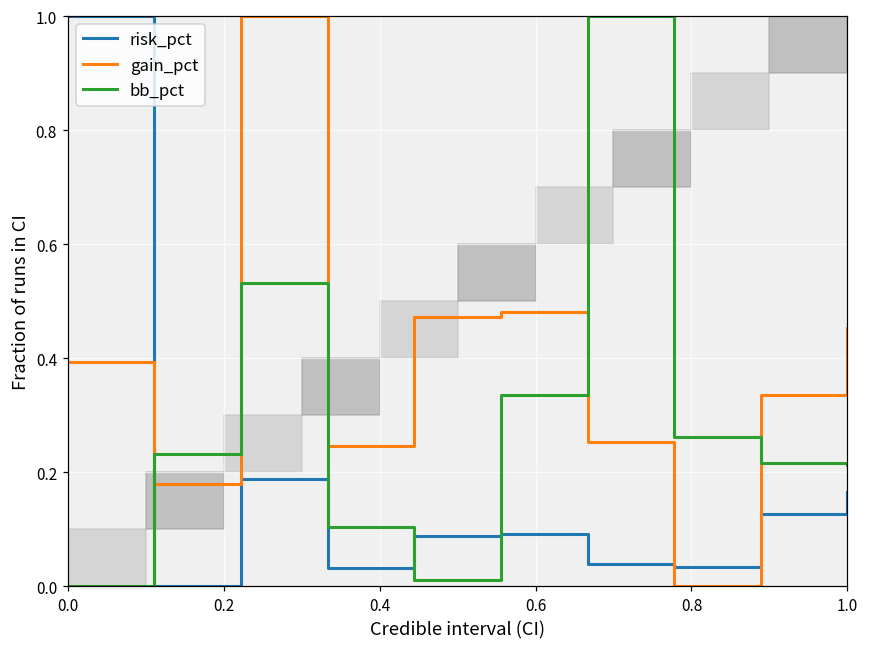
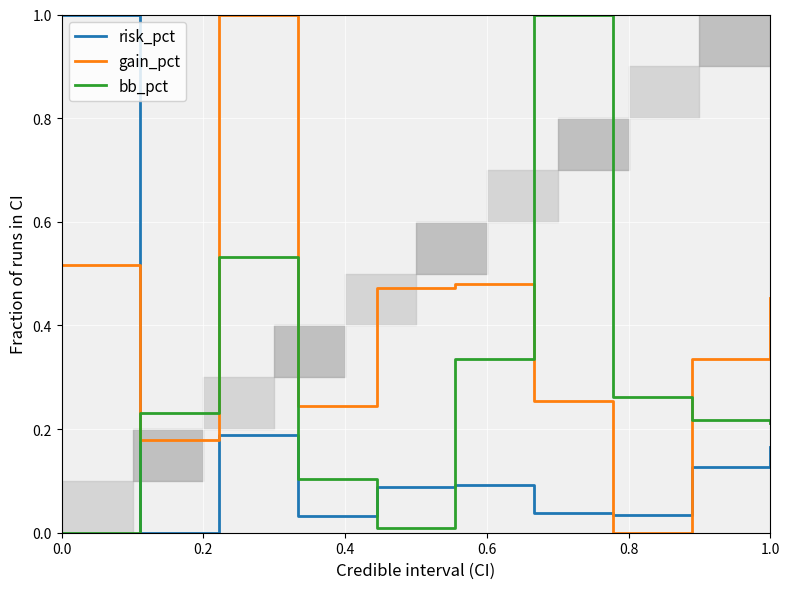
  {
    "risk_pct": {
      "0.0": 1.00,
      "1.0": 0.16
    },
    "gain_pct": {
-     "0.0": 0.39,
+     "0.0": 0.52,
      "1.0": 0.45
    },
    "bb_pct": {
      "0.0": 0.00,
      "1.0": 0.21
    }
  }
